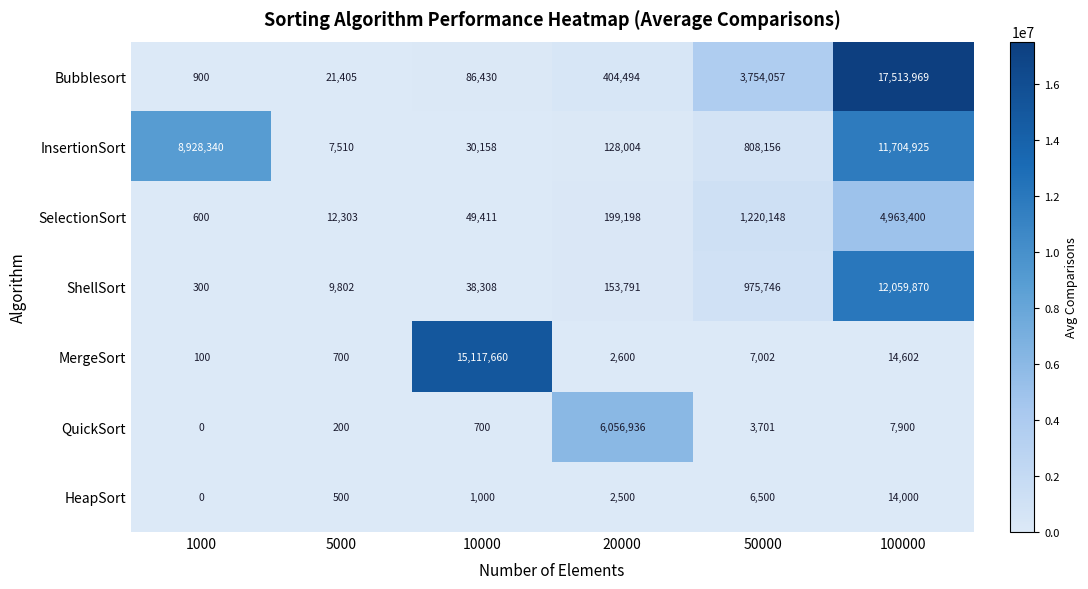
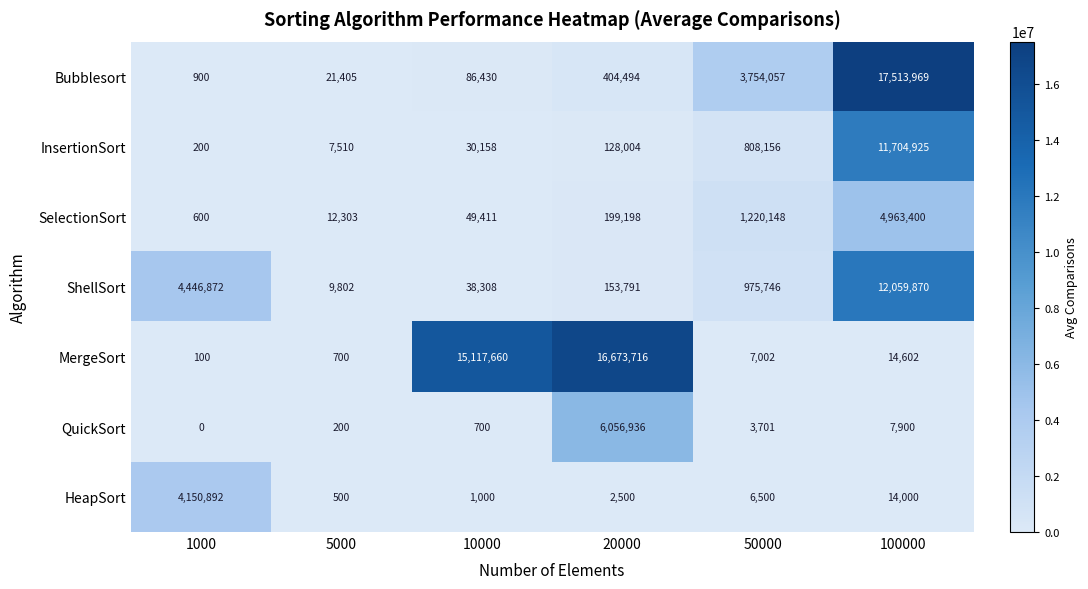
  {
    "Bubblesort": {
      "1000": "900",
      "5000": "21,405",
      "10000": "86,430",
      "20000": "404,494",
      "50000": "3,754,057",
      "100000": "17,513,969"
    },
    "InsertionSort": {
-     "1000": "8,928,340",
+     "1000": "200",
      "5000": "7,510",
      "10000": "30,158",
      "20000": "128,004",
      "50000": "808,156",
      "100000": "11,704,925"
    },
    "SelectionSort": {
      "1000": "600",
      "5000": "12,303",
      "10000": "49,411",
      "20000": "199,198",
      "50000": "1,220,148",
      "100000": "4,963,400"
    },
    "ShellSort": {
-     "1000": "300",
+     "1000": "4,446,872",
      "5000": "9,802",
      "10000": "38,308",
      "20000": "153,791",
      "50000": "975,746",
      "100000": "12,059,870"
    },
    "MergeSort": {
      "1000": "100",
      "5000": "700",
      "10000": "15,117,660",
-     "20000": "2,600",
+     "20000": "16,673,716",
      "50000": "7,002",
      "100000": "14,602"
    },
    "QuickSort": {
      "1000": "0",
      "5000": "200",
      "10000": "700",
      "20000": "6,056,936",
      "50000": "3,701",
      "100000": "7,900"
    },
    "HeapSort": {
-     "1000": "0",
+     "1000": "4,150,892",
      "5000": "500",
      "10000": "1,000",
      "20000": "2,500",
      "50000": "6,500",
      "100000": "14,000"
    }
  }
